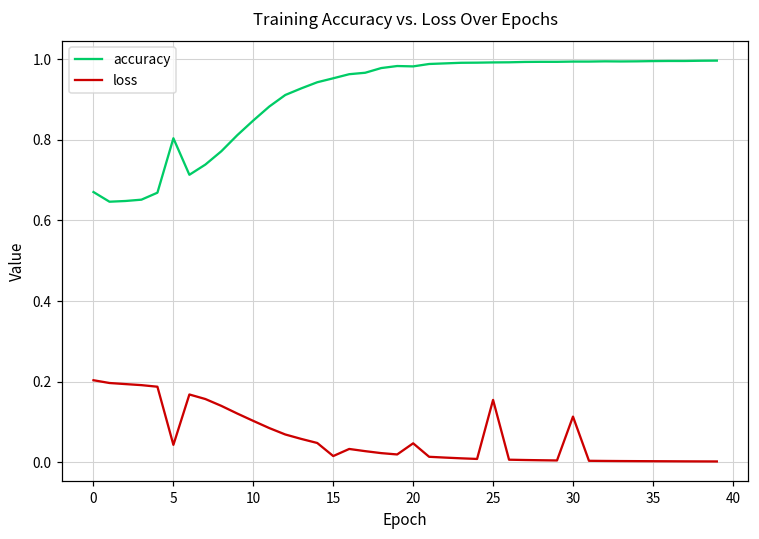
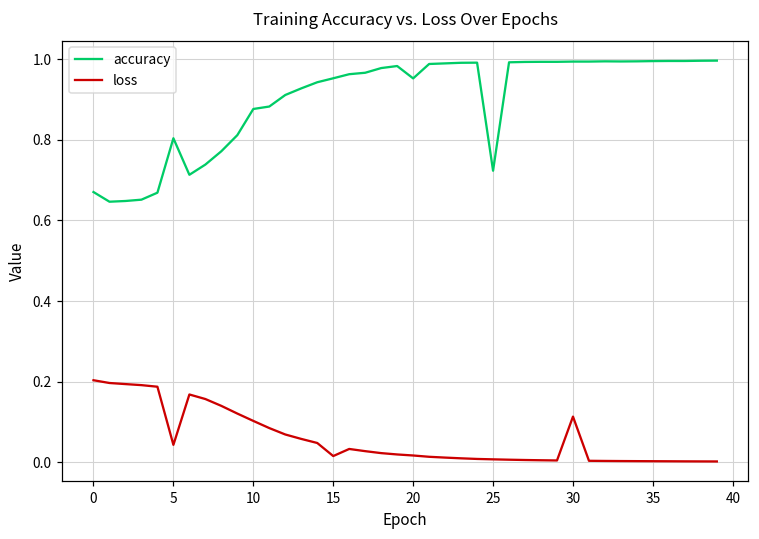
  {
    "accuracy": {
      "0": 0.67,
      "5": 0.80,
-     "10": 0.85,
+     "10": 0.88,
      "15": 0.95,
-     "20": 0.98,
-     "25": 0.99,
+     "20": 0.95,
+     "25": 0.72,
      "30": 0.99,
      "35": 0.99
    },
    "loss": {
      "0": 0.20,
      "5": 0.04,
      "10": 0.10,
      "15": 0.02,
-     "20": 0.05,
-     "25": 0.15,
+     "20": 0.02,
+     "25": 0.01,
      "30": 0.11,
      "35": 0.00
    }
  }
